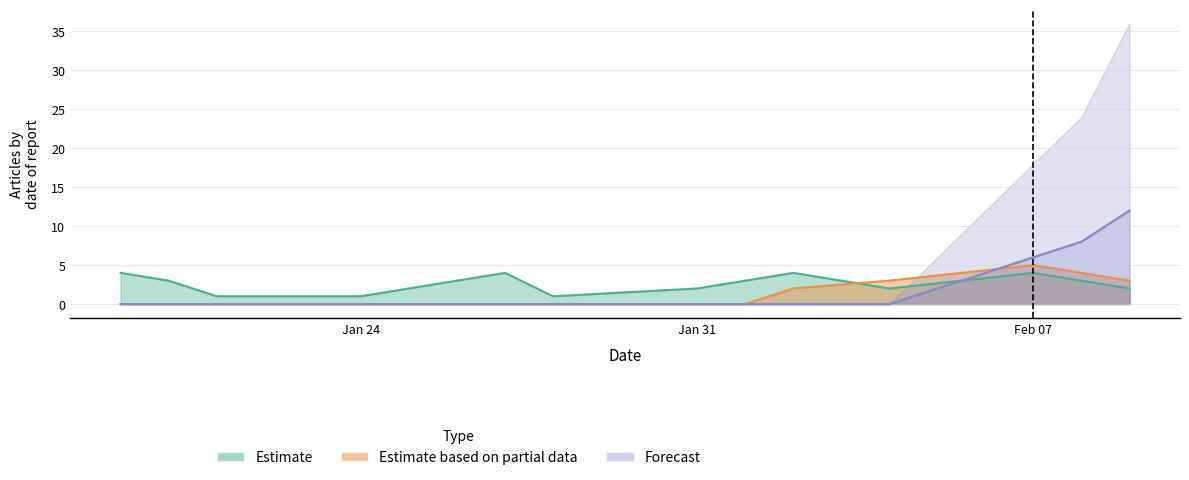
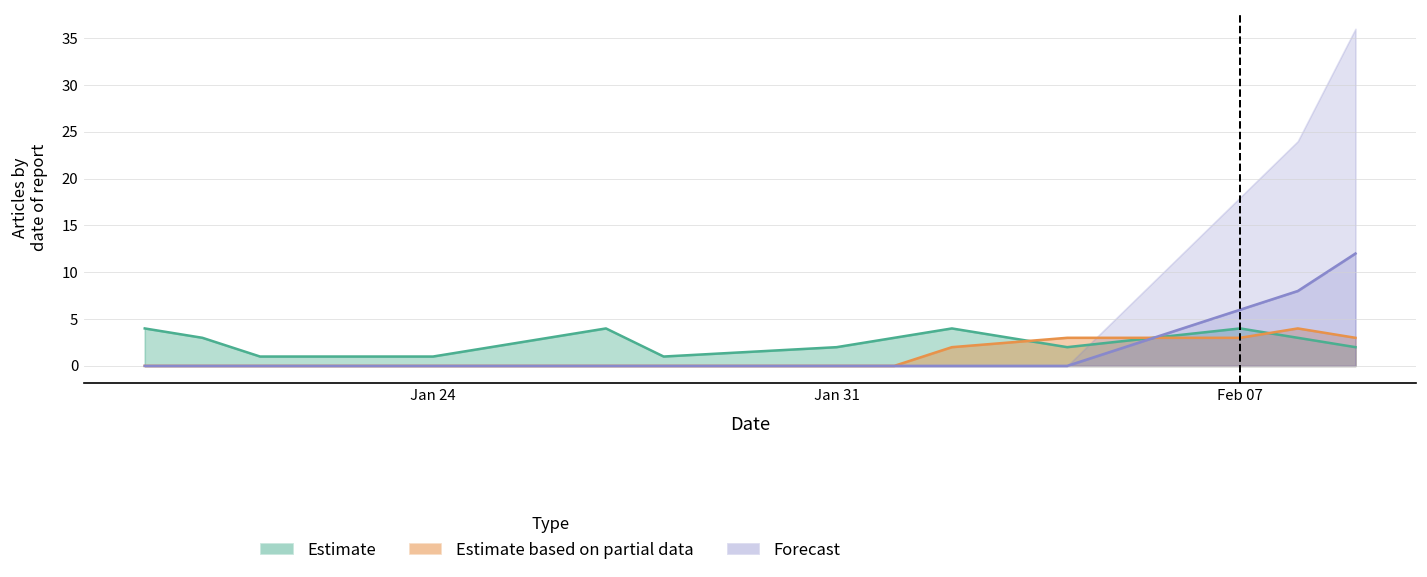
  {
    "Estimate based on partial data": {
-     "Feb 07": 5
+     "Feb 07": 3
    }
  }
